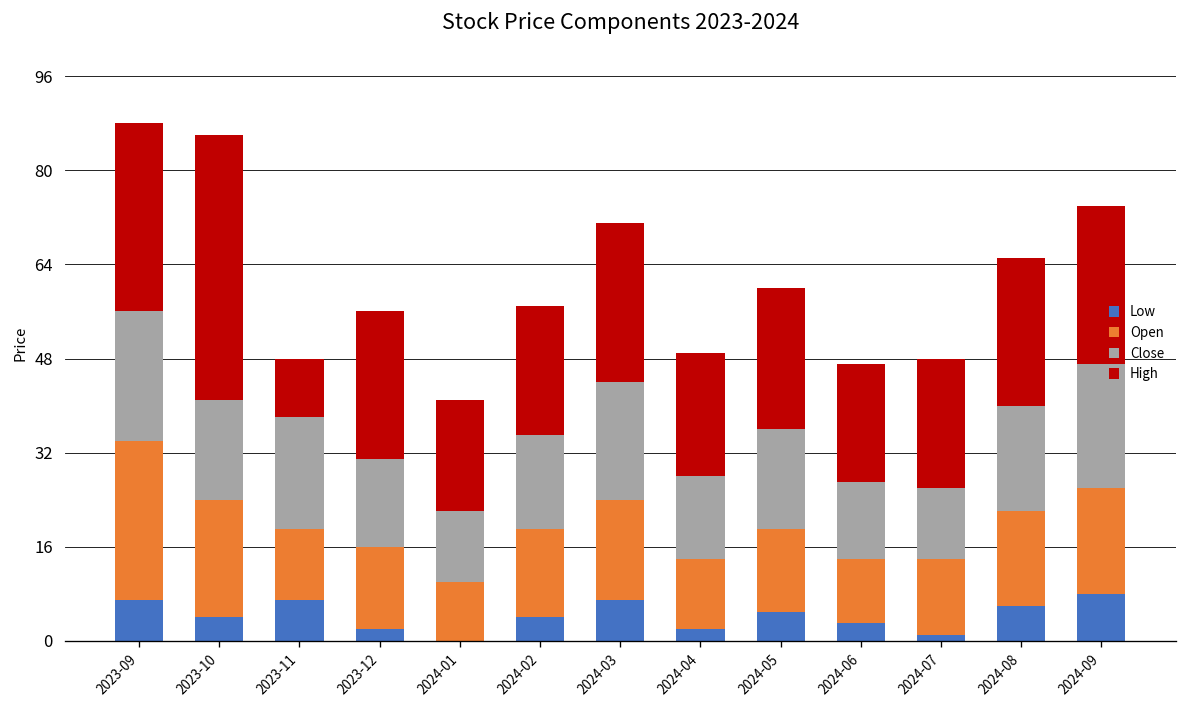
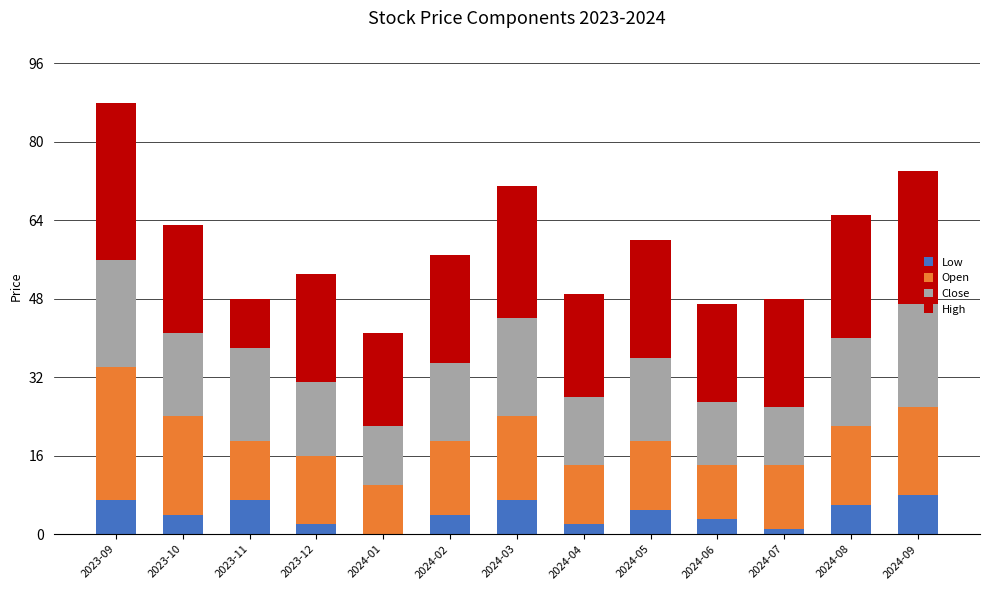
  {
    "Low": {
      "2023-09": 7,
      "2023-10": 4,
      "2023-11": 7,
      "2023-12": 2,
      "2024-01": 0,
      "2024-02": 4,
      "2024-03": 7,
      "2024-04": 2,
      "2024-05": 5,
      "2024-06": 3,
      "2024-07": 1,
      "2024-08": 6,
      "2024-09": 8
    },
    "Open": {
      "2023-09": 27,
      "2023-10": 20,
      "2023-11": 12,
      "2023-12": 14,
      "2024-01": 10,
      "2024-02": 15,
      "2024-03": 17,
      "2024-04": 12,
      "2024-05": 14,
      "2024-06": 11,
      "2024-07": 13,
      "2024-08": 16,
      "2024-09": 18
    },
    "Close": {
      "2023-09": 22,
      "2023-10": 17,
      "2023-11": 19,
      "2023-12": 15,
      "2024-01": 12,
      "2024-02": 16,
      "2024-03": 20,
      "2024-04": 14,
      "2024-05": 17,
      "2024-06": 13,
      "2024-07": 12,
      "2024-08": 18,
      "2024-09": 21
    },
    "High": {
      "2023-09": 32,
-     "2023-10": 45,
+     "2023-10": 22,
      "2023-11": 10,
-     "2023-12": 25,
+     "2023-12": 22,
      "2024-01": 19,
      "2024-02": 22,
      "2024-03": 27,
      "2024-04": 21,
      "2024-05": 24,
      "2024-06": 20,
      "2024-07": 22,
      "2024-08": 25,
      "2024-09": 27
    }
  }
